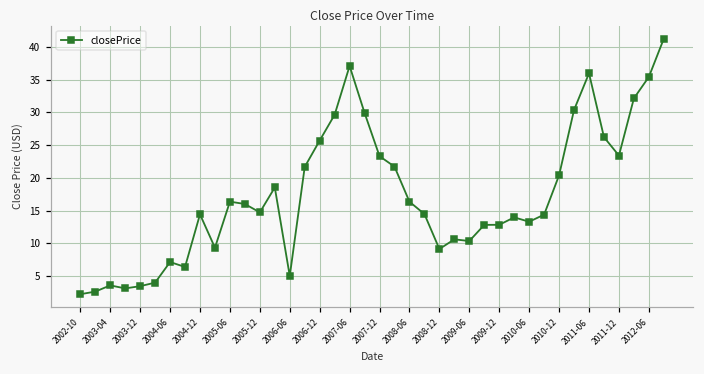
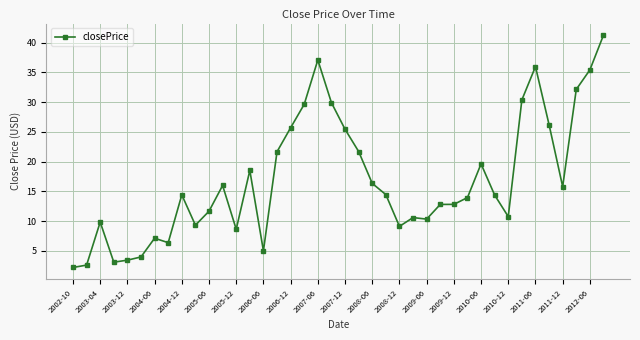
  {
    "2002-10": 2,
-   "2003-04": 4,
+   "2003-04": 10,
    "2003-12": 3,
    "2004-06": 7,
    "2004-12": 14,
-   "2005-06": 16,
-   "2005-12": 15,
+   "2005-06": 12,
+   "2005-12": 9,
    "2006-06": 5,
    "2006-12": 26,
    "2007-06": 37,
-   "2007-12": 23,
+   "2007-12": 25,
    "2008-06": 16,
    "2008-12": 9,
    "2009-06": 10,
    "2009-12": 13,
-   "2010-06": 13,
-   "2010-12": 20,
+   "2010-06": 20,
+   "2010-12": 11,
    "2011-06": 36,
-   "2011-12": 23,
+   "2011-12": 16,
    "2012-06": 35
  }
